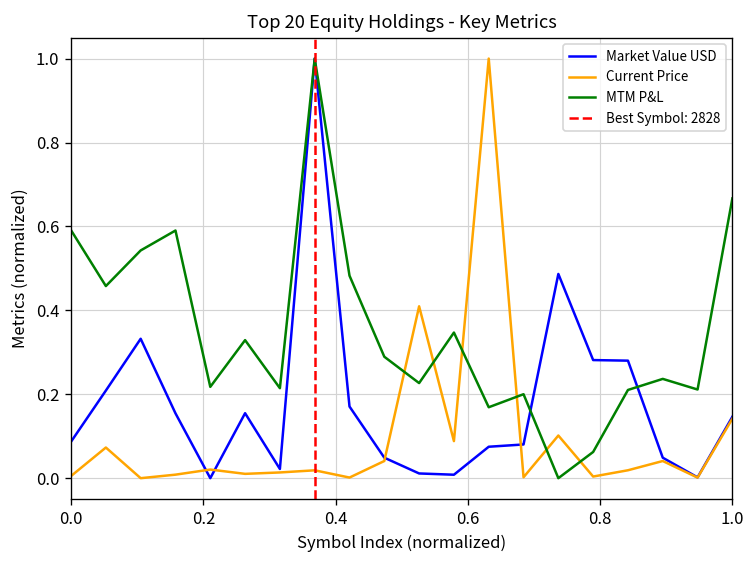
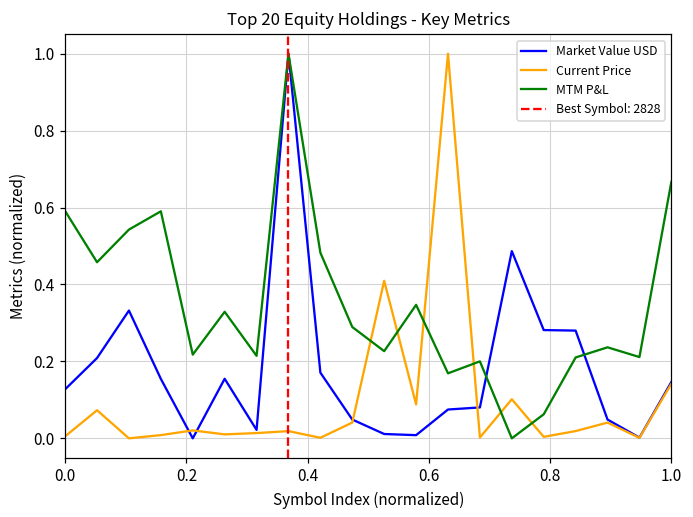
  {
    "Market Value USD": {
-     "0.0": 0.09
+     "0.0": 0.13
    },
    "Current Price": {
      "0.0": 0.01
    },
    "MTM P&L": {
      "0.0": 0.59,
      "1.0": 0.67
    }
  }
